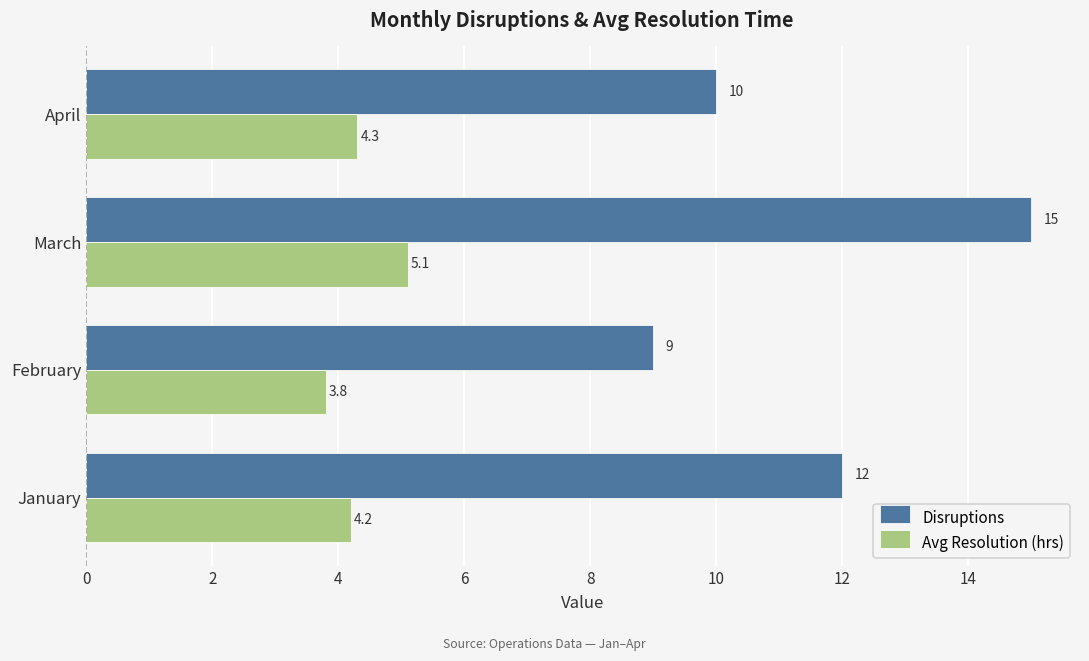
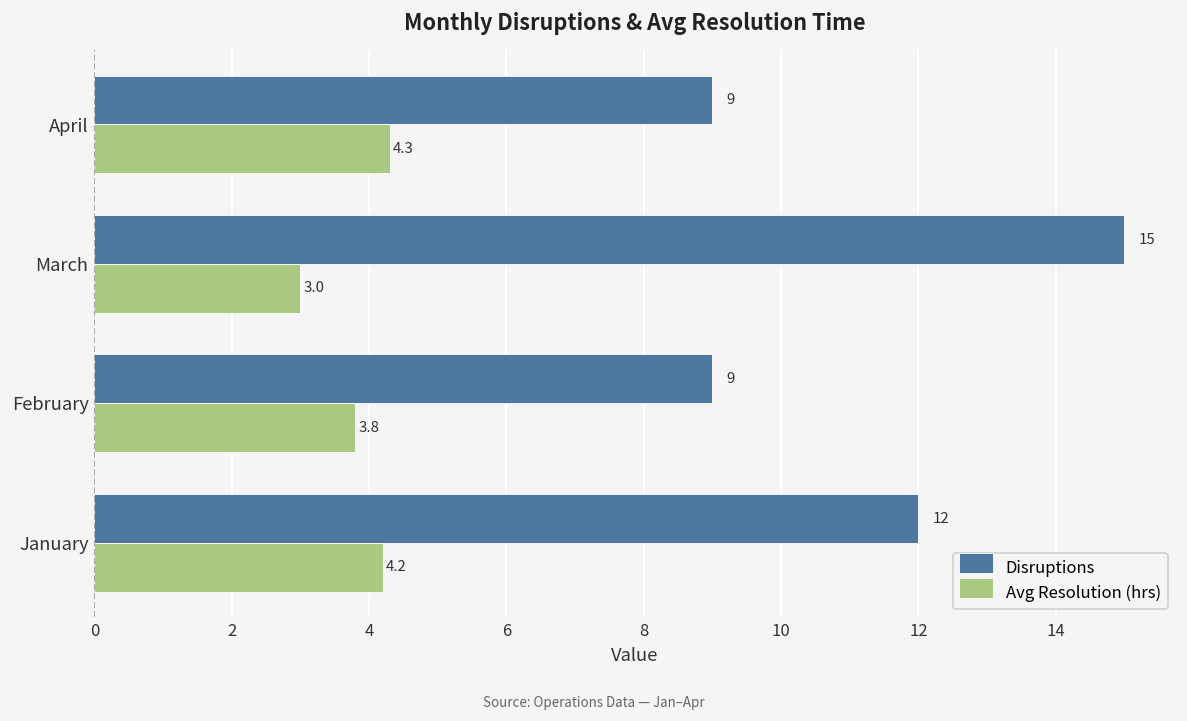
  {
    "Disruptions": {
-     "April": 10,
+     "April": 9,
      "March": 15,
      "February": 9,
      "January": 12
    },
    "Avg Resolution (hrs)": {
      "April": 4.3,
-     "March": 5.1,
+     "March": 3.0,
      "February": 3.8,
      "January": 4.2
    }
  }
